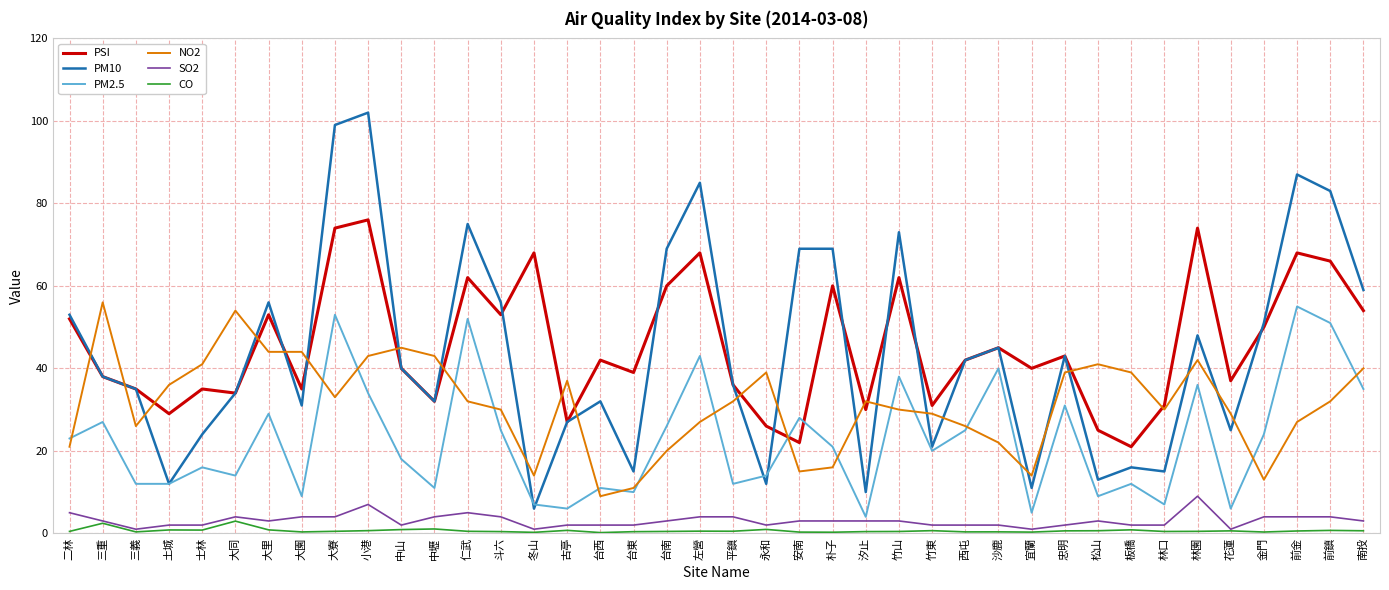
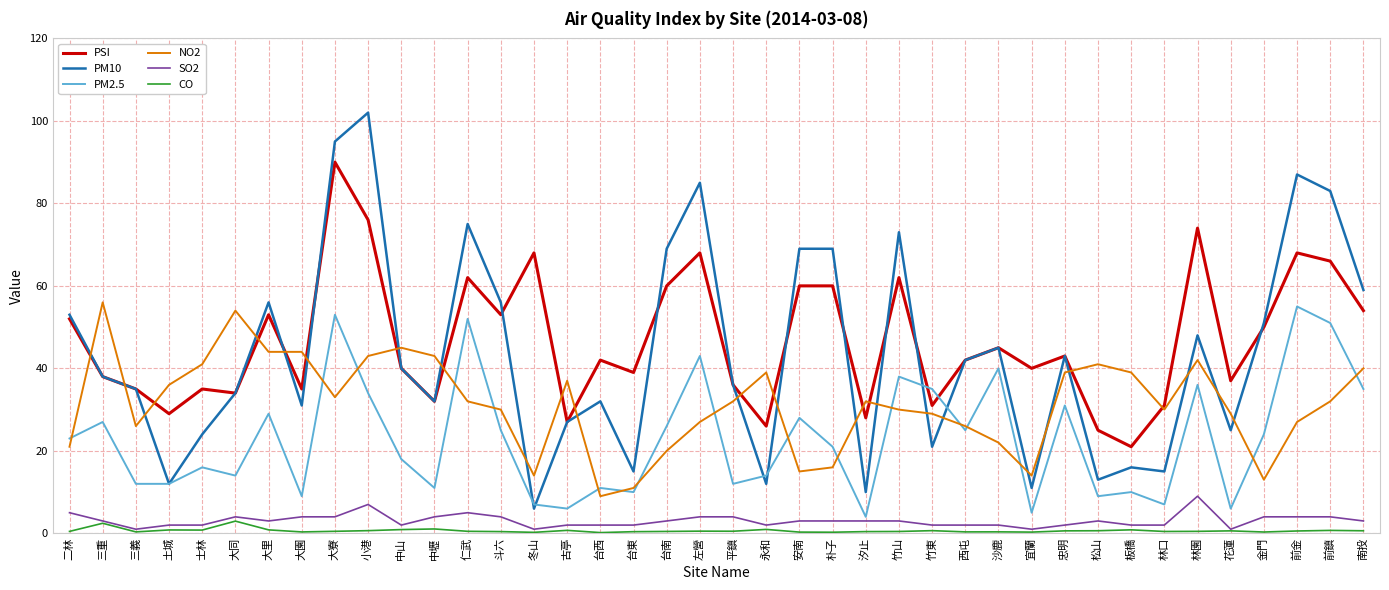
  {
    "PSI": {
      "二林": 52,
      "土城": 29,
      "士林": 35,
      "大里": 53,
      "大園": 35,
-     "大寮": 74,
+     "大寮": 90,
      "小港": 76,
      "仁武": 62,
      "斗六": 53,
      "冬山": 68,
      "台西": 42,
      "台東": 39,
      "台南": 60,
      "左營": 68,
      "永和": 26,
-     "安南": 22,
+     "安南": 60,
      "朴子": 60,
-     "汐止": 30,
+     "汐止": 28,
      "竹山": 62,
      "竹東": 31,
      "宜蘭": 40,
      "松山": 25,
      "板橋": 21,
      "林口": 31,
      "林園": 74,
      "花蓮": 37,
      "金門": 50,
      "前金": 68,
      "前鎮": 66,
      "南投": 54
    },
    "PM10": {
      "二林": 53,
      "士林": 24,
      "大里": 56,
      "大園": 31,
-     "大寮": 99,
+     "大寮": 95,
      "小港": 102,
      "仁武": 75,
      "斗六": 56,
      "冬山": 6,
      "台西": 32,
      "台東": 15,
      "台南": 69,
      "左營": 85,
      "永和": 12,
      "安南": 69,
      "朴子": 69,
      "汐止": 10,
      "竹山": 73,
      "竹東": 21,
      "宜蘭": 11,
      "松山": 13,
      "板橋": 16,
      "林口": 15,
      "林園": 48,
      "花蓮": 25,
      "金門": 51,
      "前金": 87,
      "前鎮": 83,
      "南投": 59
    },
    "PM2.5": {
      "二林": 23,
      "三重": 27,
      "三義": 12,
      "士林": 16,
      "大同": 14,
      "大里": 29,
      "大園": 9,
      "大寮": 53,
      "小港": 34,
      "中山": 18,
      "中壢": 11,
      "仁武": 52,
      "斗六": 25,
      "冬山": 7,
      "古亭": 6,
      "台西": 11,
      "台東": 10,
      "台南": 26,
      "左營": 43,
      "平鎮": 12,
      "永和": 14,
      "安南": 28,
      "朴子": 21,
      "汐止": 4,
      "竹山": 38,
-     "竹東": 20,
+     "竹東": 35,
      "西屯": 25,
      "沙鹿": 40,
      "宜蘭": 5,
      "忠明": 31,
      "松山": 9,
-     "板橋": 12,
+     "板橋": 10,
      "林口": 7,
      "林園": 36,
      "花蓮": 6,
      "金門": 24,
      "前金": 55,
      "前鎮": 51,
      "南投": 35
    }
  }
